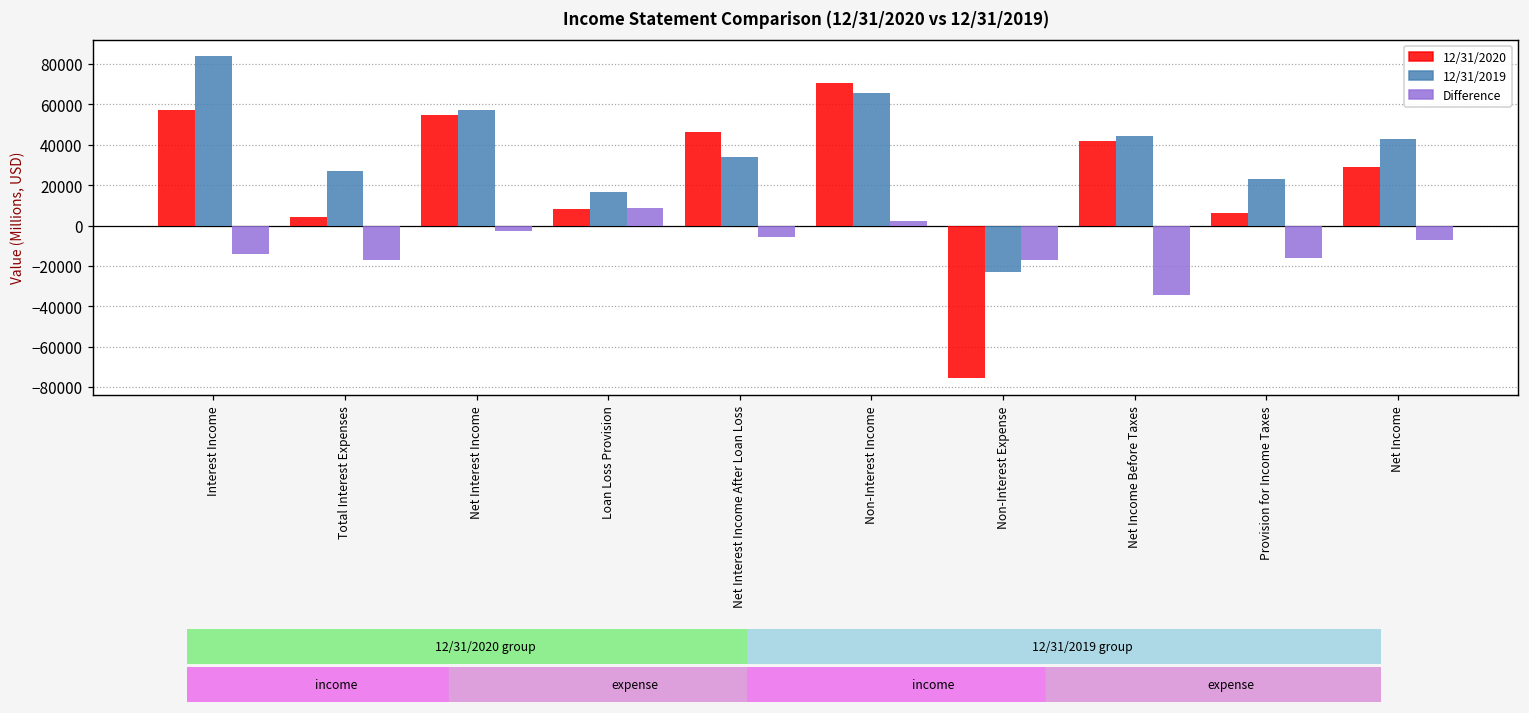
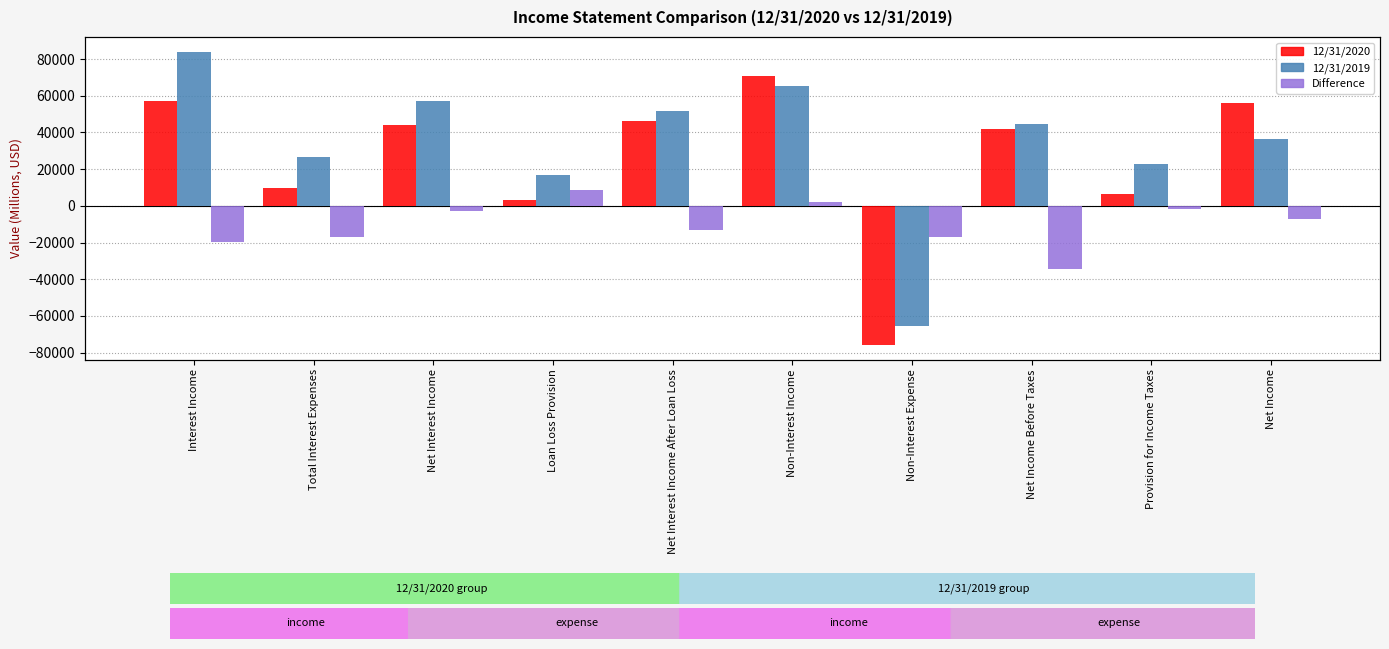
  {
    "12/31/2020": {
      "Interest Income": 57000,
-     "Total Interest Expenses": 4000,
-     "Net Interest Income": 55000,
-     "Loan Loss Provision": 8000,
+     "Total Interest Expenses": 10000,
+     "Net Interest Income": 44000,
+     "Loan Loss Provision": 3000,
      "Net Interest Income After Loan Loss": 46000,
      "Non-Interest Income": 71000,
      "Non-Interest Expense": -76000,
      "Net Income Before Taxes": 42000,
      "Provision for Income Taxes": 6000,
-     "Net Income": 29000
+     "Net Income": 56000
    },
    "12/31/2019": {
      "Interest Income": 84000,
      "Total Interest Expenses": 27000,
      "Net Interest Income": 57000,
      "Loan Loss Provision": 17000,
-     "Net Interest Income After Loan Loss": 34000,
+     "Net Interest Income After Loan Loss": 52000,
      "Non-Interest Income": 65000,
-     "Non-Interest Expense": -23000,
+     "Non-Interest Expense": -65000,
      "Net Income Before Taxes": 45000,
      "Provision for Income Taxes": 23000,
-     "Net Income": 43000
+     "Net Income": 36000
    },
    "Difference": {
-     "Interest Income": -14000,
+     "Interest Income": -20000,
      "Total Interest Expenses": -17000,
      "Net Interest Income": -3000,
      "Loan Loss Provision": 9000,
-     "Net Interest Income After Loan Loss": -5000,
+     "Net Interest Income After Loan Loss": -13000,
      "Non-Interest Income": 2000,
      "Non-Interest Expense": -17000,
      "Net Income Before Taxes": -34000,
-     "Provision for Income Taxes": -16000,
+     "Provision for Income Taxes": -2000,
      "Net Income": -7000
    }
  }
